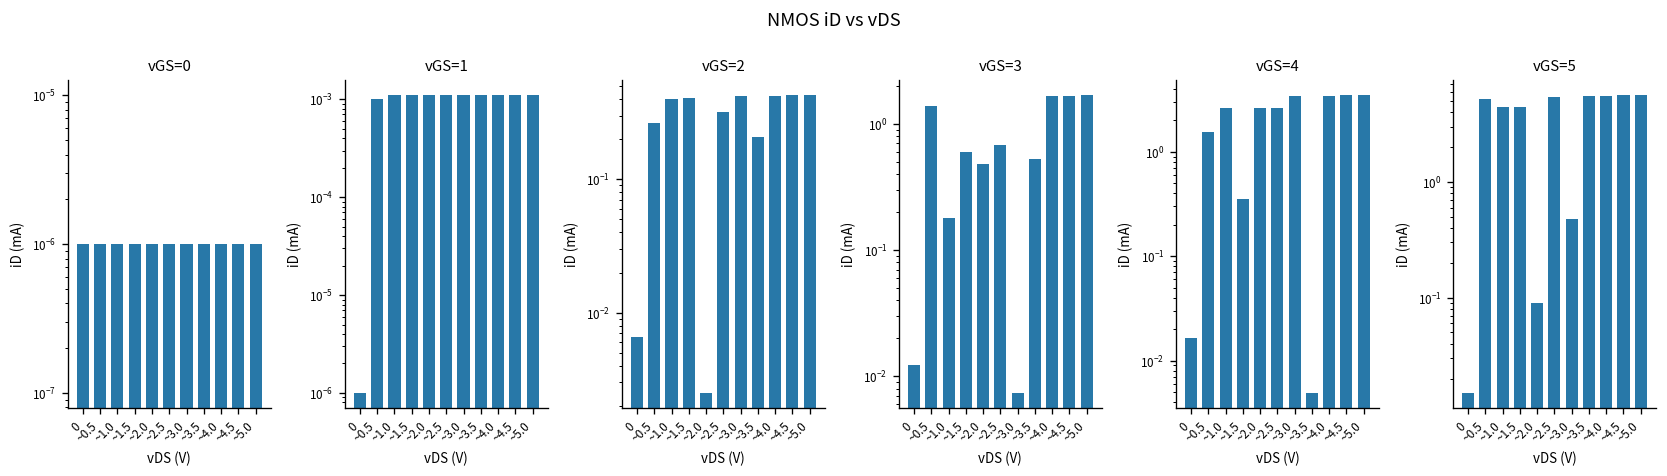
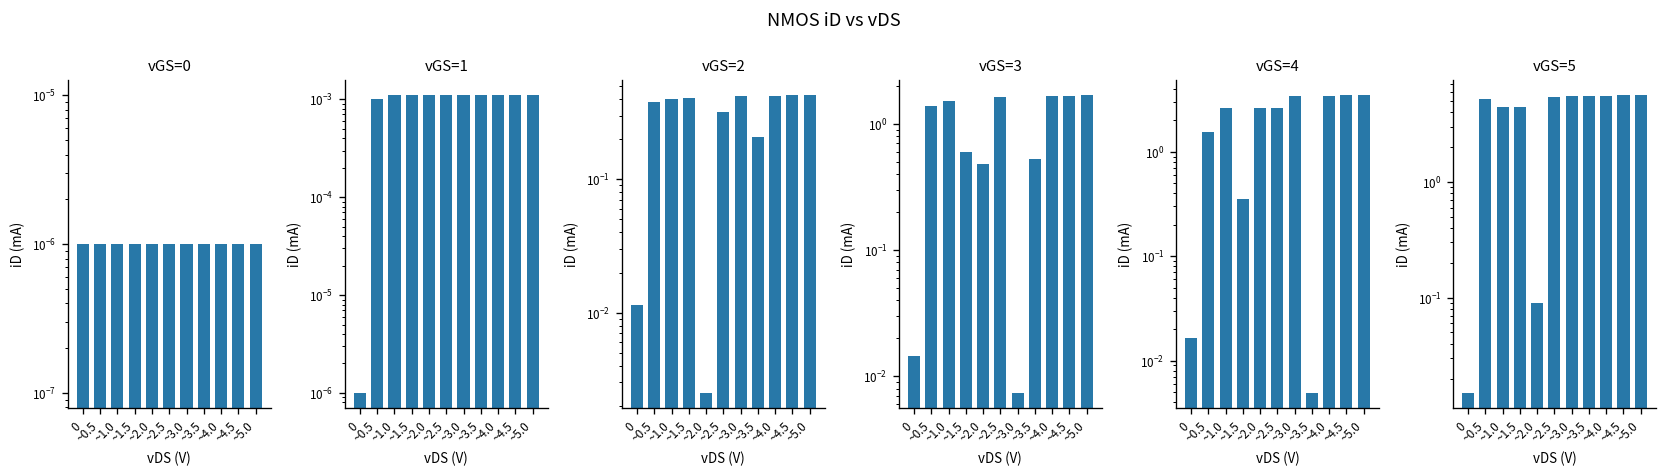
  {
    "vGS=0": {
      "0": 0.0000010,
      "~0.5": 0.0000010,
      "~1.0": 0.0000010,
      "~1.5": 0.0000010,
      "~2.0": 0.0000010,
      "~2.5": 0.0000010,
      "~3.0": 0.0000010,
      "~3.5": 0.0000010,
      "~4.0": 0.0000010,
      "~4.5": 0.0000010,
      "~5.0": 0.0000010
    },
    "vGS=1": {
      "0": 0.0000010,
      "~0.5": 0.0010,
      "~1.0": 0.0011,
      "~1.5": 0.0011,
      "~2.0": 0.0011,
      "~2.5": 0.0011,
      "~3.0": 0.0011,
      "~3.5": 0.0011,
      "~4.0": 0.0011,
      "~4.5": 0.0011,
      "~5.0": 0.0011
    },
    "vGS=2": {
-     "0": 0.007,
-     "~0.5": 0.26,
+     "0": 0.011,
+     "~0.5": 0.38,
      "~1.0": 0.40,
      "~1.5": 0.41,
      "~2.0": 0.0025,
      "~2.5": 0.32,
      "~3.0": 0.42,
      "~3.5": 0.21,
      "~4.0": 0.42,
      "~4.5": 0.43,
      "~5.0": 0.43
    },
    "vGS=3": {
-     "0": 0.012,
+     "0": 0.015,
      "~0.5": 1.4,
-     "~1.0": 0.18,
+     "~1.0": 1.5,
      "~1.5": 0.6,
      "~2.0": 0.5,
-     "~2.5": 0.7,
+     "~2.5": 1.6,
      "~3.0": 0.007,
      "~3.5": 0.5,
      "~4.0": 1.7,
      "~4.5": 1.7,
      "~5.0": 1.7
    },
    "vGS=4": {
      "0": 0.017,
      "~0.5": 1.6,
      "~1.0": 2.6,
      "~1.5": 0.36,
      "~2.0": 2.6,
      "~2.5": 2.6,
      "~3.0": 3.4,
      "~3.5": 0.005,
      "~4.0": 3.5,
      "~4.5": 3.5,
      "~5.0": 3.5
    },
    "vGS=5": {
      "0": 0.015,
      "~0.5": 5,
      "~1.0": 4,
      "~1.5": 4,
      "~2.0": 0.09,
      "~2.5": 5,
-     "~3.0": 0.5,
+     "~3.0": 5,
      "~3.5": 6,
      "~4.0": 6,
      "~4.5": 6,
      "~5.0": 6
    }
  }
